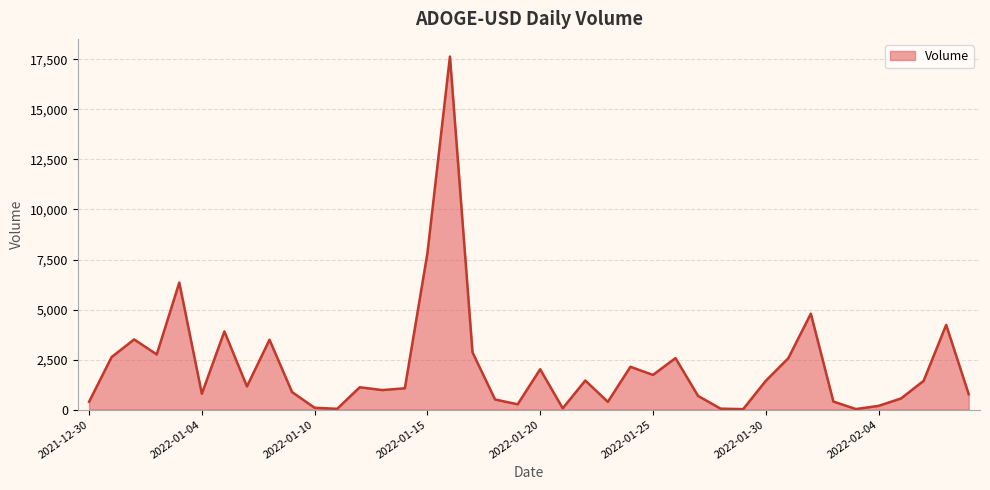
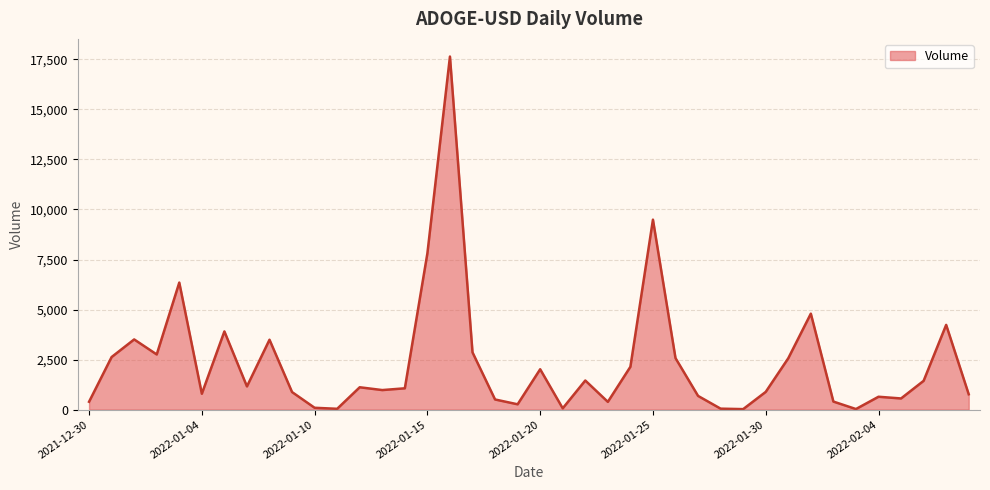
  {
    "2021-12-30": "400",
    "2022-01-04": "800",
    "2022-01-10": "100",
    "2022-01-15": "7,800",
    "2022-01-20": "2,000",
-   "2022-01-25": "1,700",
-   "2022-01-30": "1,400",
-   "2022-02-04": "200"
+   "2022-01-25": "9,500",
+   "2022-01-30": "900",
+   "2022-02-04": "600"
  }
